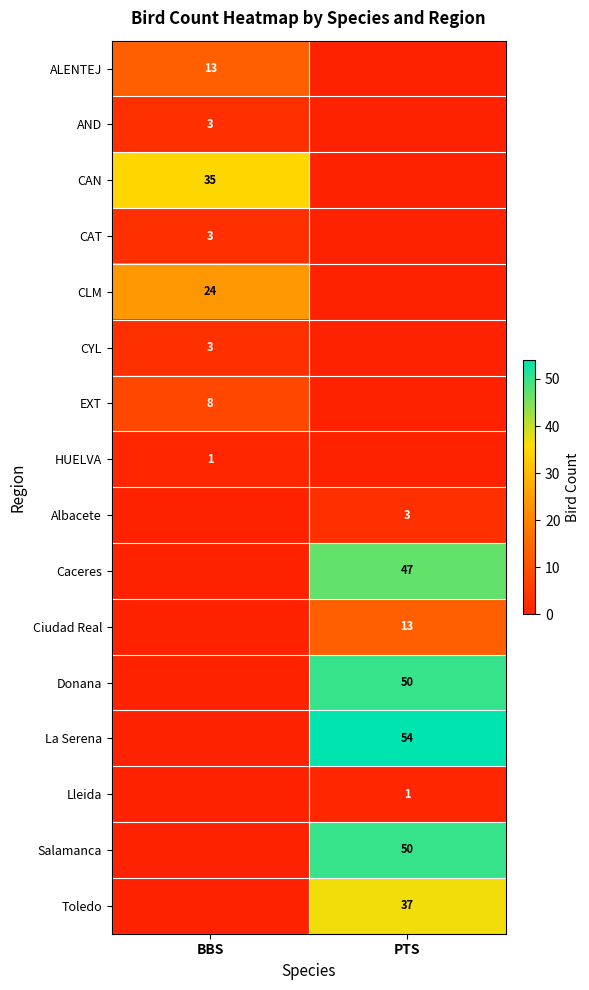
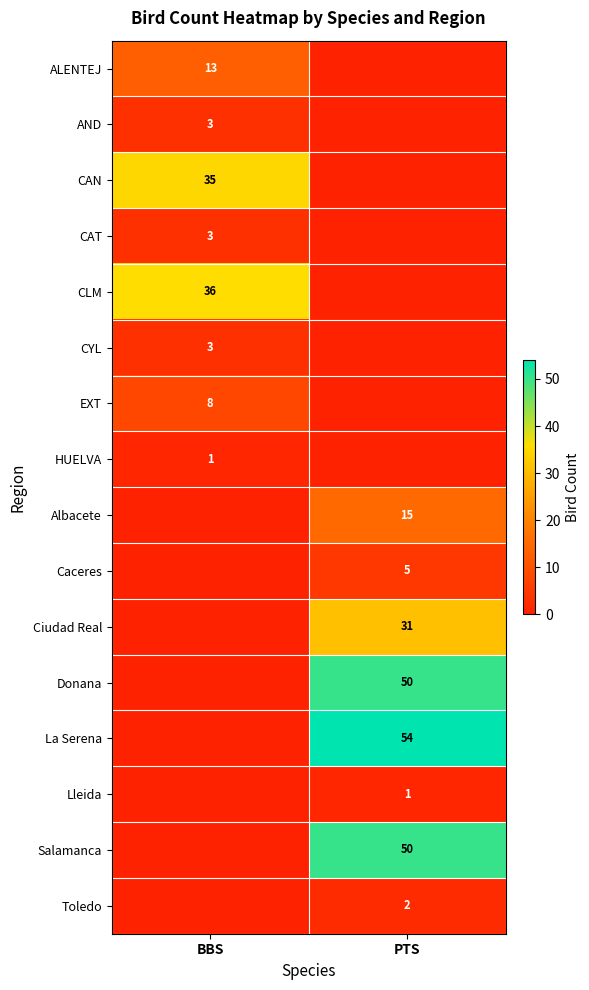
  {
    "ALENTEJ": {
      "BBS": 13
    },
    "AND": {
      "BBS": 3
    },
    "CAN": {
      "BBS": 35
    },
    "CAT": {
      "BBS": 3
    },
    "CLM": {
-     "BBS": 24
+     "BBS": 36
    },
    "CYL": {
      "BBS": 3
    },
    "EXT": {
      "BBS": 8
    },
    "HUELVA": {
      "BBS": 1
    },
    "Albacete": {
-     "PTS": 3
+     "PTS": 15
    },
    "Caceres": {
-     "PTS": 47
+     "PTS": 5
    },
    "Ciudad Real": {
-     "PTS": 13
+     "PTS": 31
    },
    "Donana": {
      "PTS": 50
    },
    "La Serena": {
      "PTS": 54
    },
    "Lleida": {
      "PTS": 1
    },
    "Salamanca": {
      "PTS": 50
    },
    "Toledo": {
-     "PTS": 37
+     "PTS": 2
    }
  }
